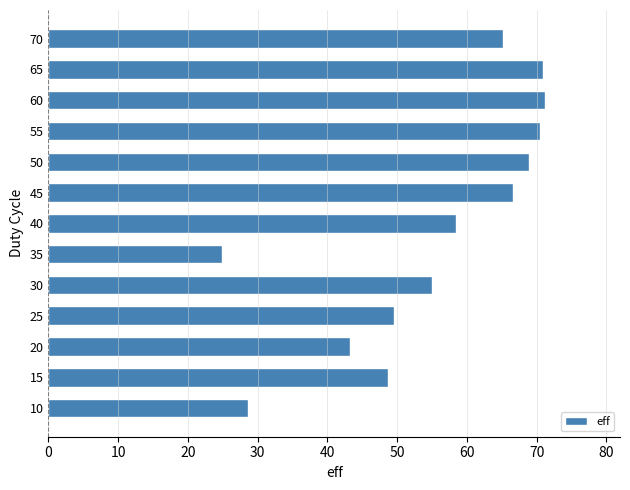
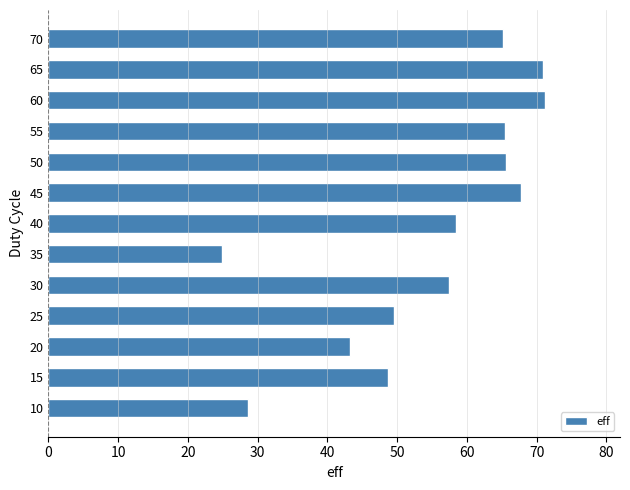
  {
    "70": 65,
    "65": 71,
    "60": 71,
-   "55": 70,
-   "50": 69,
-   "45": 67,
+   "55": 65,
+   "50": 66,
+   "45": 68,
    "40": 58,
    "35": 25,
-   "30": 55,
+   "30": 57,
    "25": 50,
    "20": 43,
    "15": 49,
    "10": 29
  }
